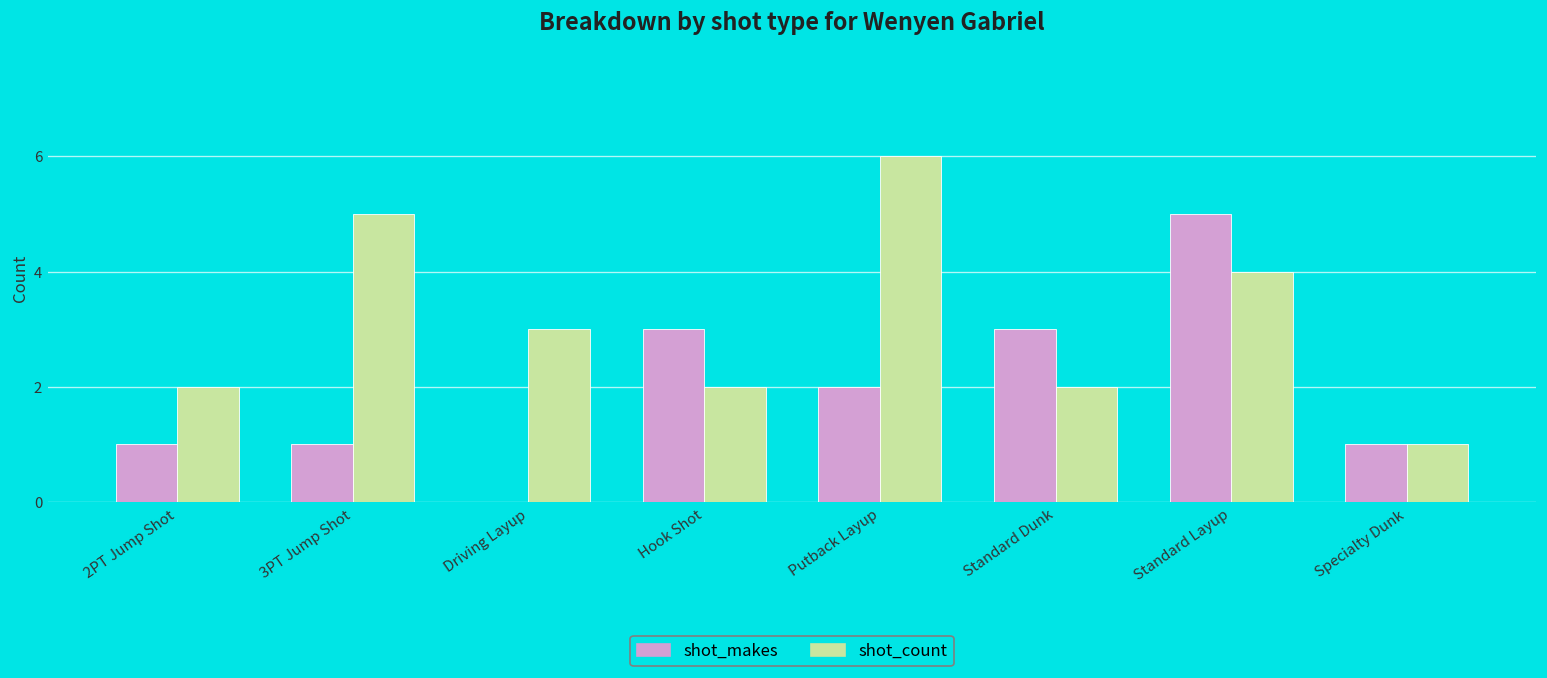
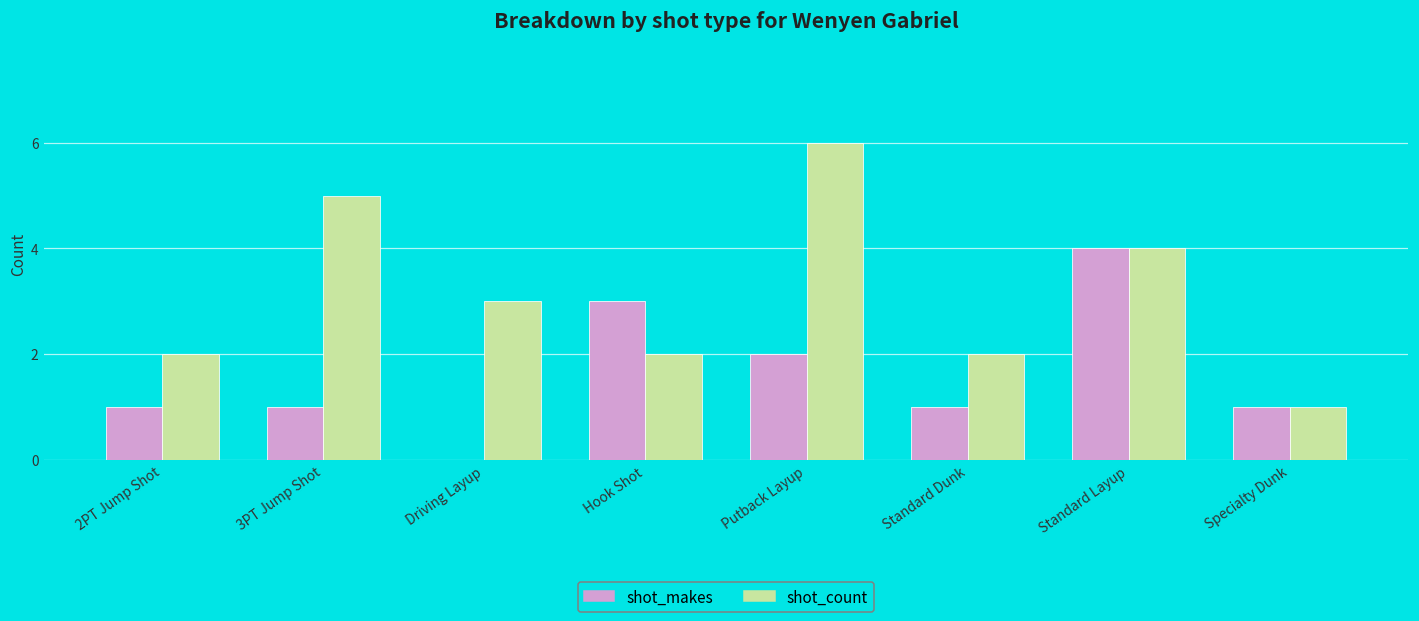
  {
    "shot_makes": {
      "2PT Jump Shot": 1,
      "3PT Jump Shot": 1,
      "Driving Layup": 0,
      "Hook Shot": 3,
      "Putback Layup": 2,
-     "Standard Dunk": 3,
-     "Standard Layup": 5,
+     "Standard Dunk": 1,
+     "Standard Layup": 4,
      "Specialty Dunk": 1
    },
    "shot_count": {
      "2PT Jump Shot": 2,
      "3PT Jump Shot": 5,
      "Driving Layup": 3,
      "Hook Shot": 2,
      "Putback Layup": 6,
      "Standard Dunk": 2,
      "Standard Layup": 4,
      "Specialty Dunk": 1
    }
  }
